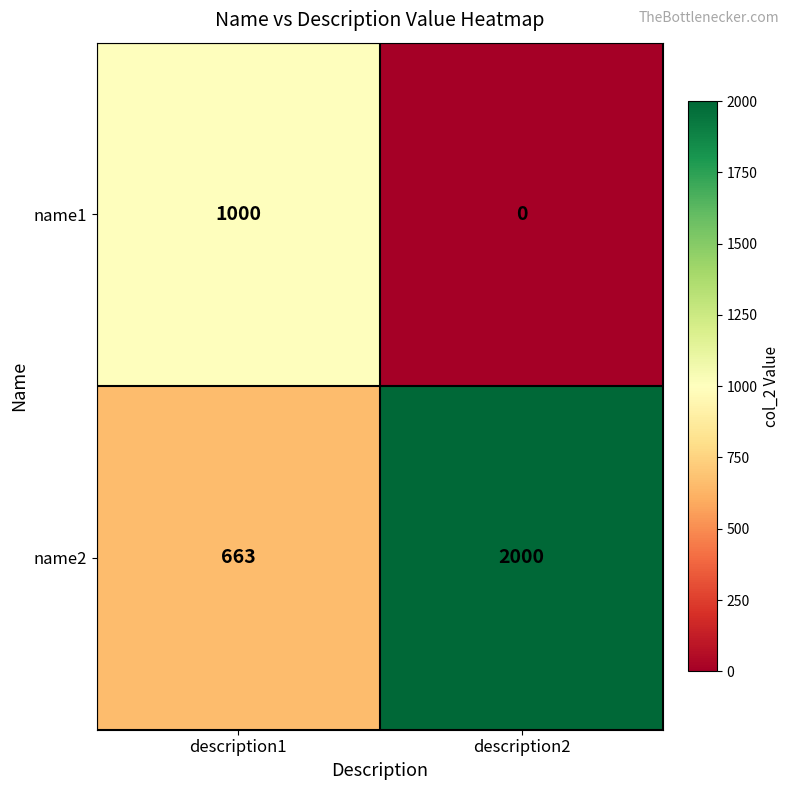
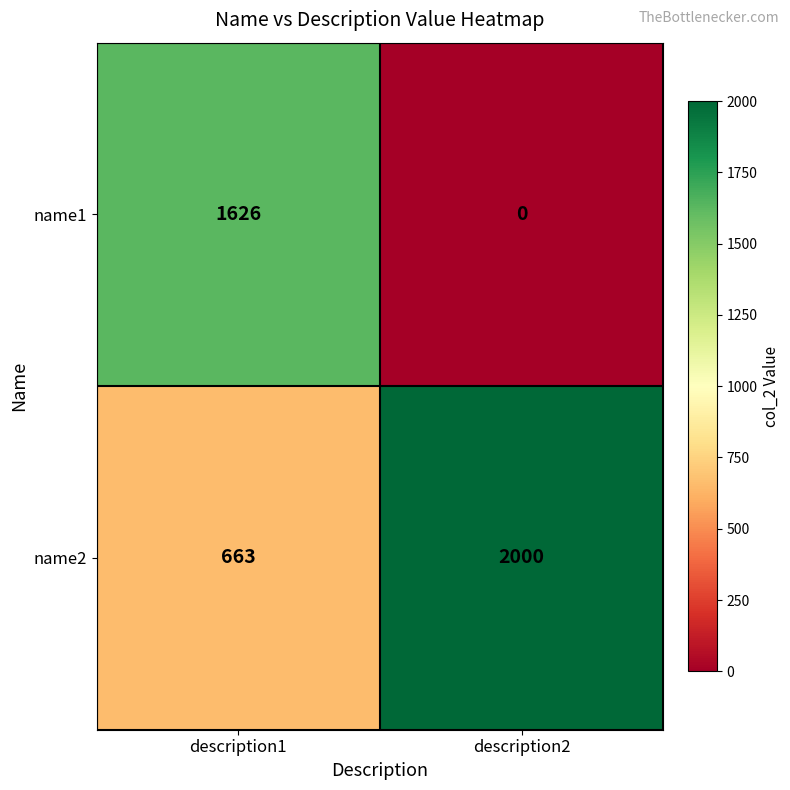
  {
    "name1": {
-     "description1": 1000,
+     "description1": 1626,
      "description2": 0
    },
    "name2": {
      "description1": 663,
      "description2": 2000
    }
  }
